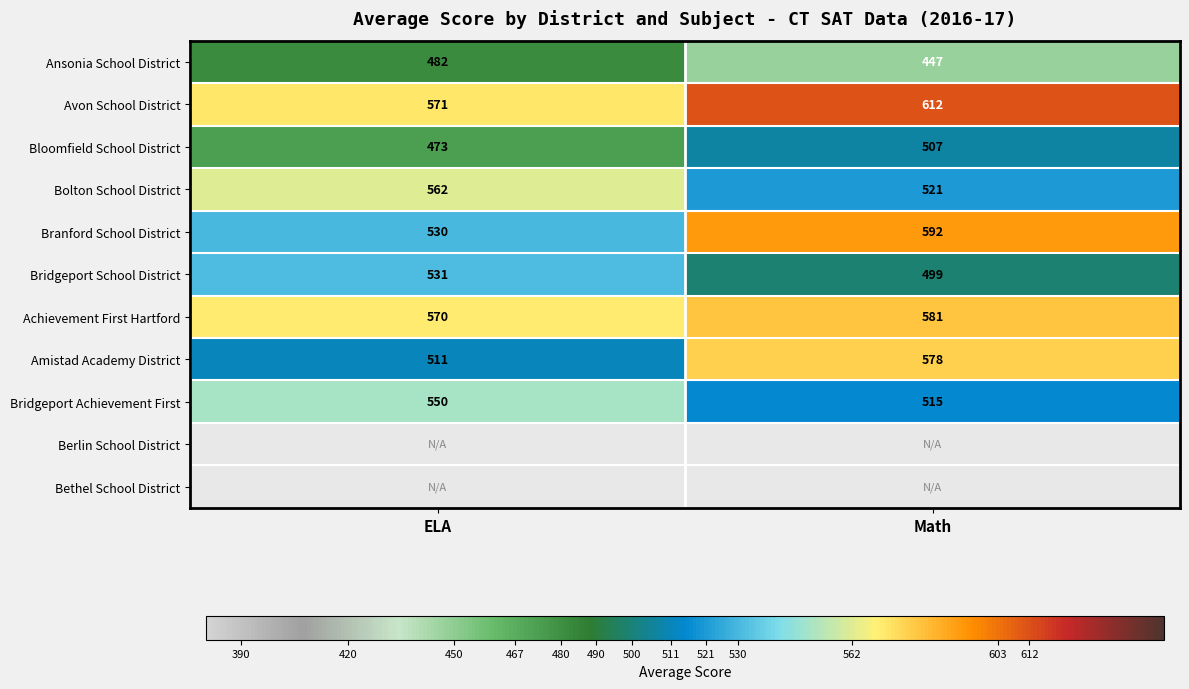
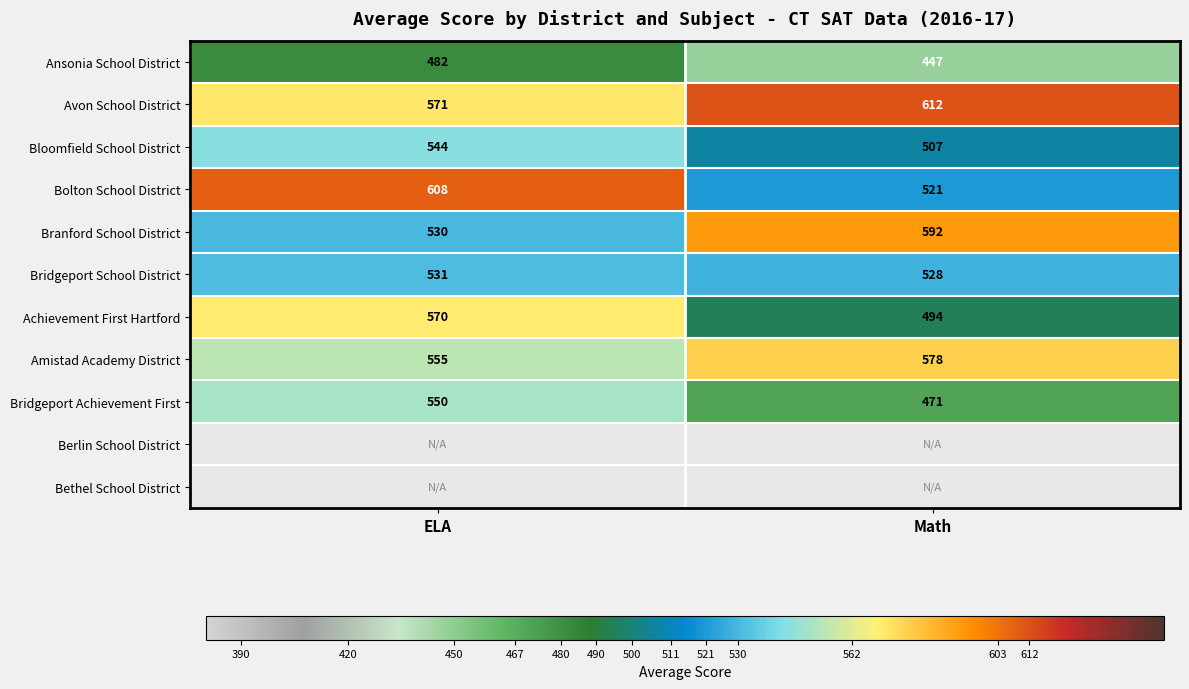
  {
    "Ansonia School District": {
      "ELA": 482,
      "Math": 447
    },
    "Avon School District": {
      "ELA": 571,
      "Math": 612
    },
    "Bloomfield School District": {
-     "ELA": 473,
+     "ELA": 544,
      "Math": 507
    },
    "Bolton School District": {
-     "ELA": 562,
+     "ELA": 608,
      "Math": 521
    },
    "Branford School District": {
      "ELA": 530,
      "Math": 592
    },
    "Bridgeport School District": {
      "ELA": 531,
-     "Math": 499
+     "Math": 528
    },
    "Achievement First Hartford": {
      "ELA": 570,
-     "Math": 581
+     "Math": 494
    },
    "Amistad Academy District": {
-     "ELA": 511,
+     "ELA": 555,
      "Math": 578
    },
    "Bridgeport Achievement First": {
      "ELA": 550,
-     "Math": 515
+     "Math": 471
    }
  }
